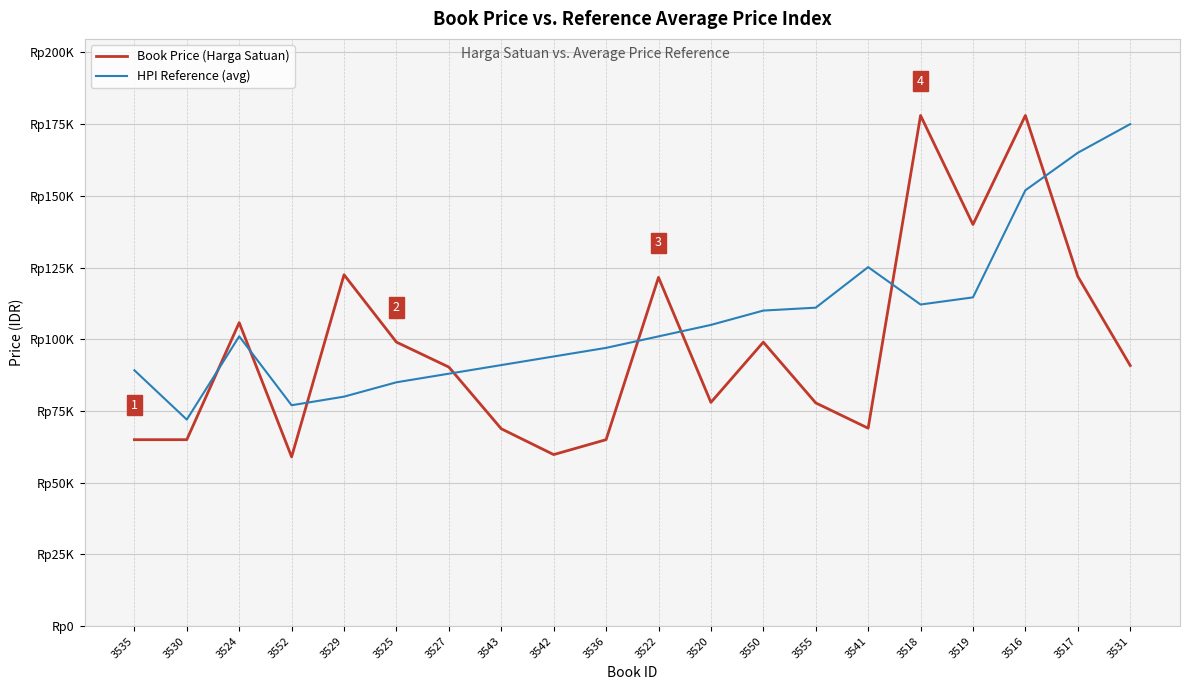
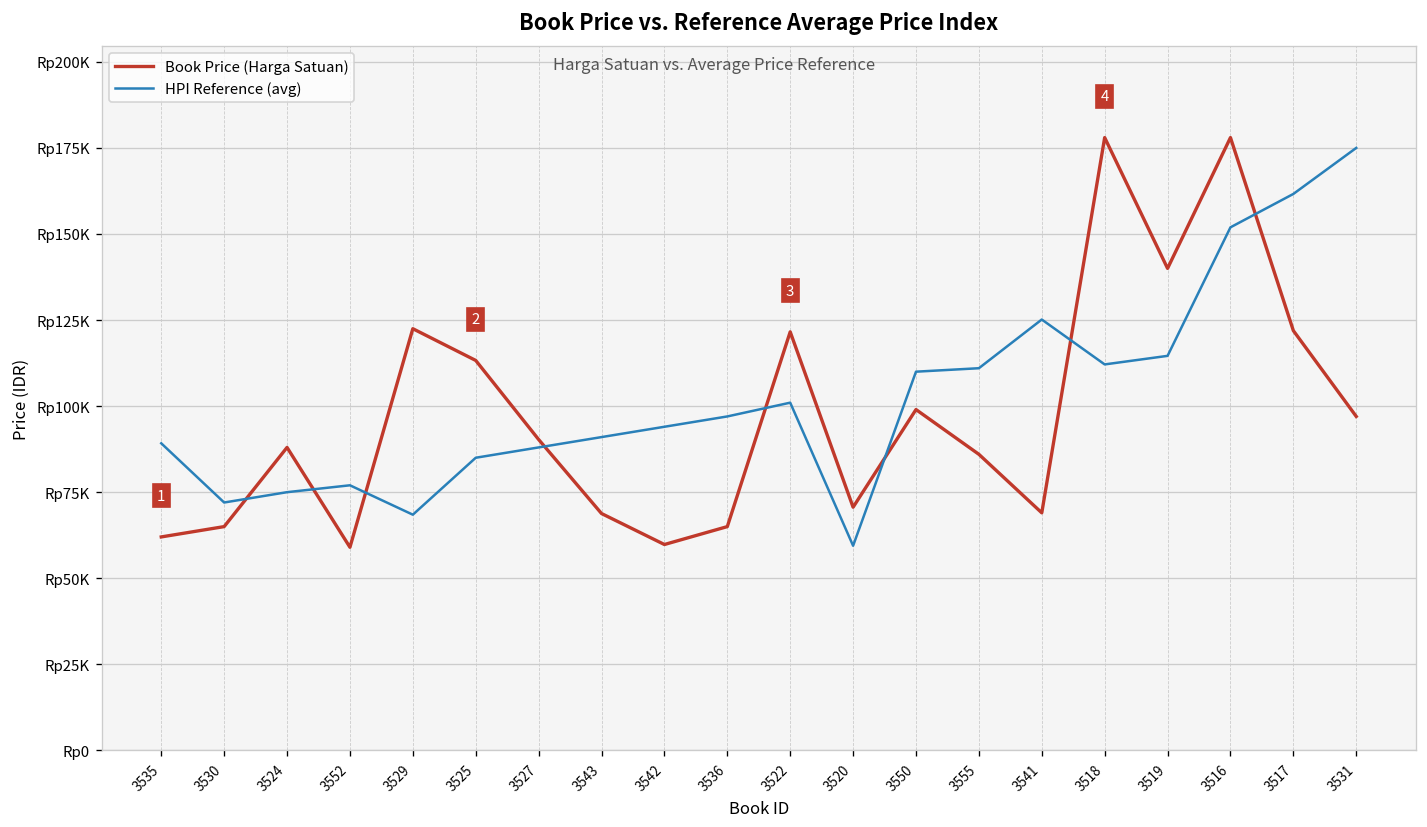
  {
    "Book Price (Harga Satuan)": {
-     "3535": "Rp65000",
+     "3535": "Rp62000",
      "3530": "Rp65000",
-     "3524": "Rp106000",
+     "3524": "Rp88000",
      "3552": "Rp59000",
      "3529": "Rp122000",
-     "3525": "Rp99000",
+     "3525": "Rp113000",
      "3527": "Rp90000",
      "3543": "Rp69000",
      "3542": "Rp60000",
      "3536": "Rp65000",
      "3522": "Rp122000",
-     "3520": "Rp78000",
+     "3520": "Rp71000",
      "3550": "Rp99000",
-     "3555": "Rp78000",
+     "3555": "Rp86000",
      "3541": "Rp69000",
      "3518": "Rp178000",
      "3519": "Rp140000",
      "3516": "Rp178000",
      "3517": "Rp122000",
-     "3531": "Rp91000"
+     "3531": "Rp97000"
    },
    "HPI Reference (avg)": {
      "3535": "Rp89000",
      "3530": "Rp72000",
-     "3524": "Rp101000",
+     "3524": "Rp75000",
      "3552": "Rp77000",
-     "3529": "Rp80000",
+     "3529": "Rp68000",
      "3525": "Rp85000",
      "3527": "Rp88000",
      "3543": "Rp91000",
      "3542": "Rp94000",
      "3536": "Rp97000",
      "3522": "Rp101000",
-     "3520": "Rp105000",
+     "3520": "Rp59000",
      "3550": "Rp110000",
      "3555": "Rp111000",
      "3541": "Rp125000",
      "3518": "Rp112000",
      "3519": "Rp115000",
      "3516": "Rp152000",
-     "3517": "Rp165000",
+     "3517": "Rp162000",
      "3531": "Rp175000"
    }
  }
